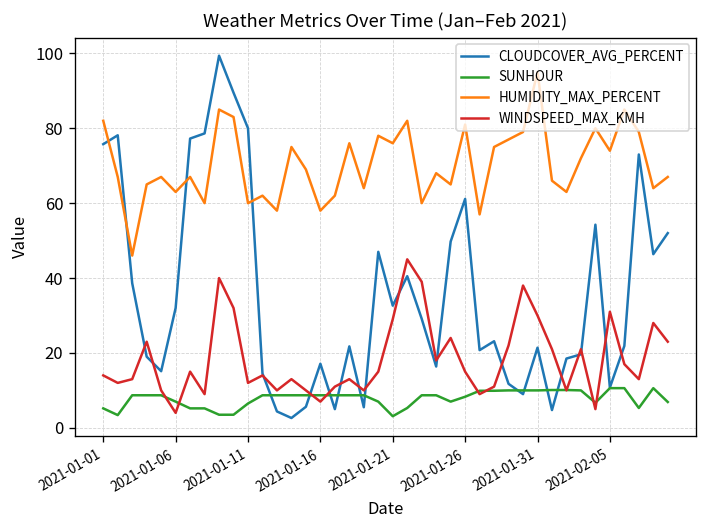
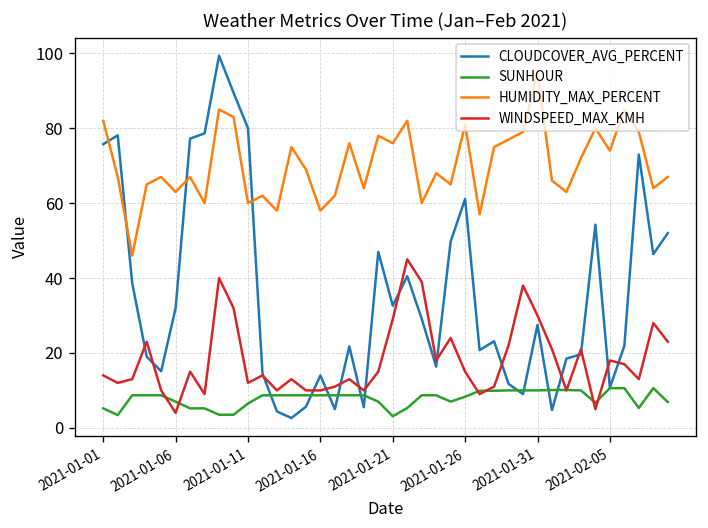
  {
    "CLOUDCOVER_AVG_PERCENT": {
      "2021-01-01": 76,
      "2021-01-06": 32,
      "2021-01-11": 80,
-     "2021-01-16": 17,
+     "2021-01-16": 14,
      "2021-01-21": 33,
      "2021-01-26": 61,
-     "2021-01-31": 21
+     "2021-01-31": 28
    },
    "SUNHOUR": {
      "2021-01-01": 5,
      "2021-01-06": 7,
      "2021-01-11": 7,
      "2021-01-16": 9,
      "2021-01-21": 3,
      "2021-01-26": 8,
      "2021-01-31": 10
    },
    "HUMIDITY_MAX_PERCENT": {
      "2021-01-01": 82,
      "2021-01-06": 63,
      "2021-01-11": 60,
      "2021-01-16": 58,
      "2021-01-21": 76,
      "2021-01-26": 81,
      "2021-02-05": 74
    },
    "WINDSPEED_MAX_KMH": {
      "2021-01-01": 14,
      "2021-01-06": 4,
      "2021-01-11": 12,
-     "2021-01-16": 7,
+     "2021-01-16": 10,
      "2021-01-21": 29,
      "2021-01-26": 15,
      "2021-01-31": 30,
-     "2021-02-05": 31
+     "2021-02-05": 18
    }
  }
